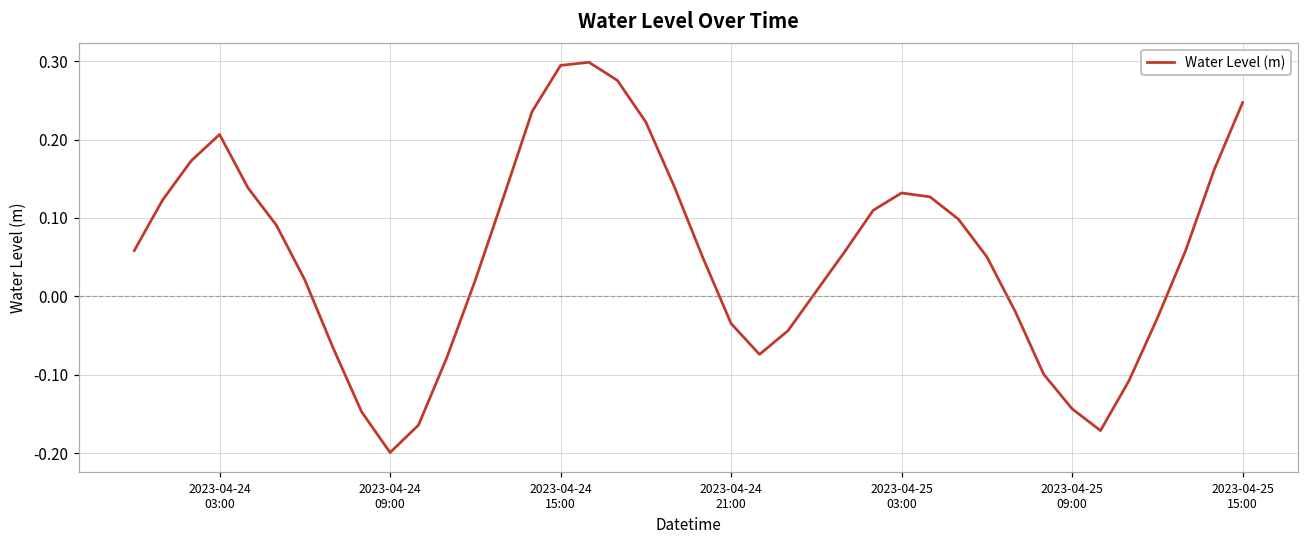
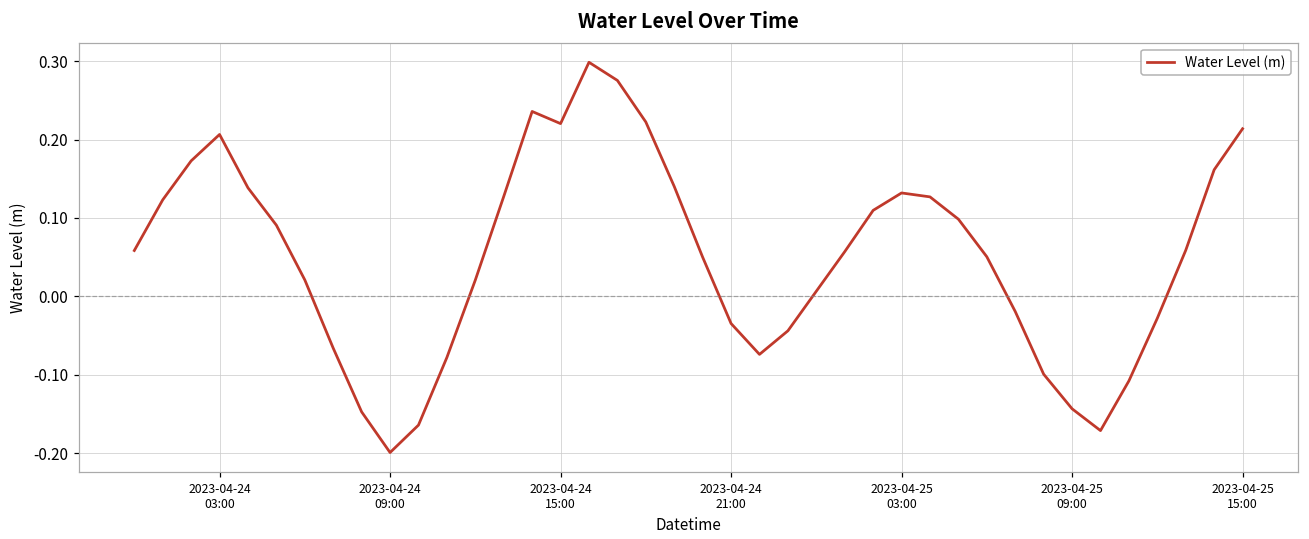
  {
    "2023-04-24 03:00": 0.21,
    "2023-04-24 09:00": -0.20,
-   "2023-04-24 15:00": 0.29,
+   "2023-04-24 15:00": 0.22,
    "2023-04-24 21:00": -0.03,
    "2023-04-25 03:00": 0.13,
    "2023-04-25 09:00": -0.14,
-   "2023-04-25 15:00": 0.25
+   "2023-04-25 15:00": 0.21
  }
